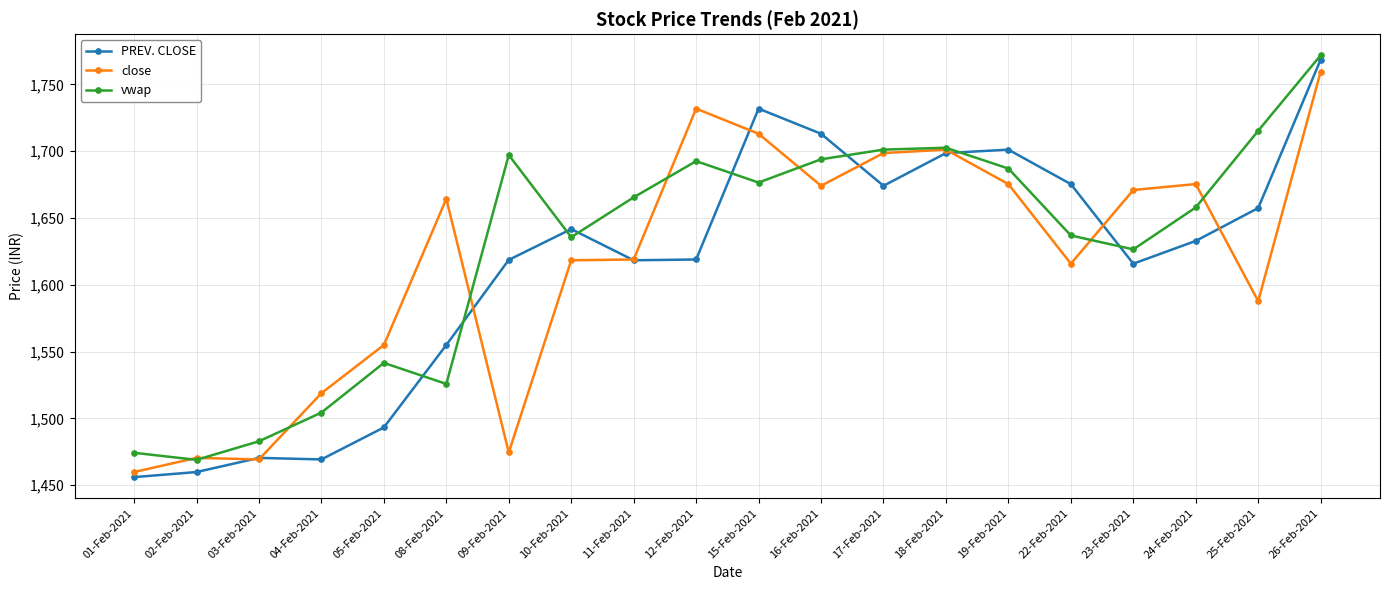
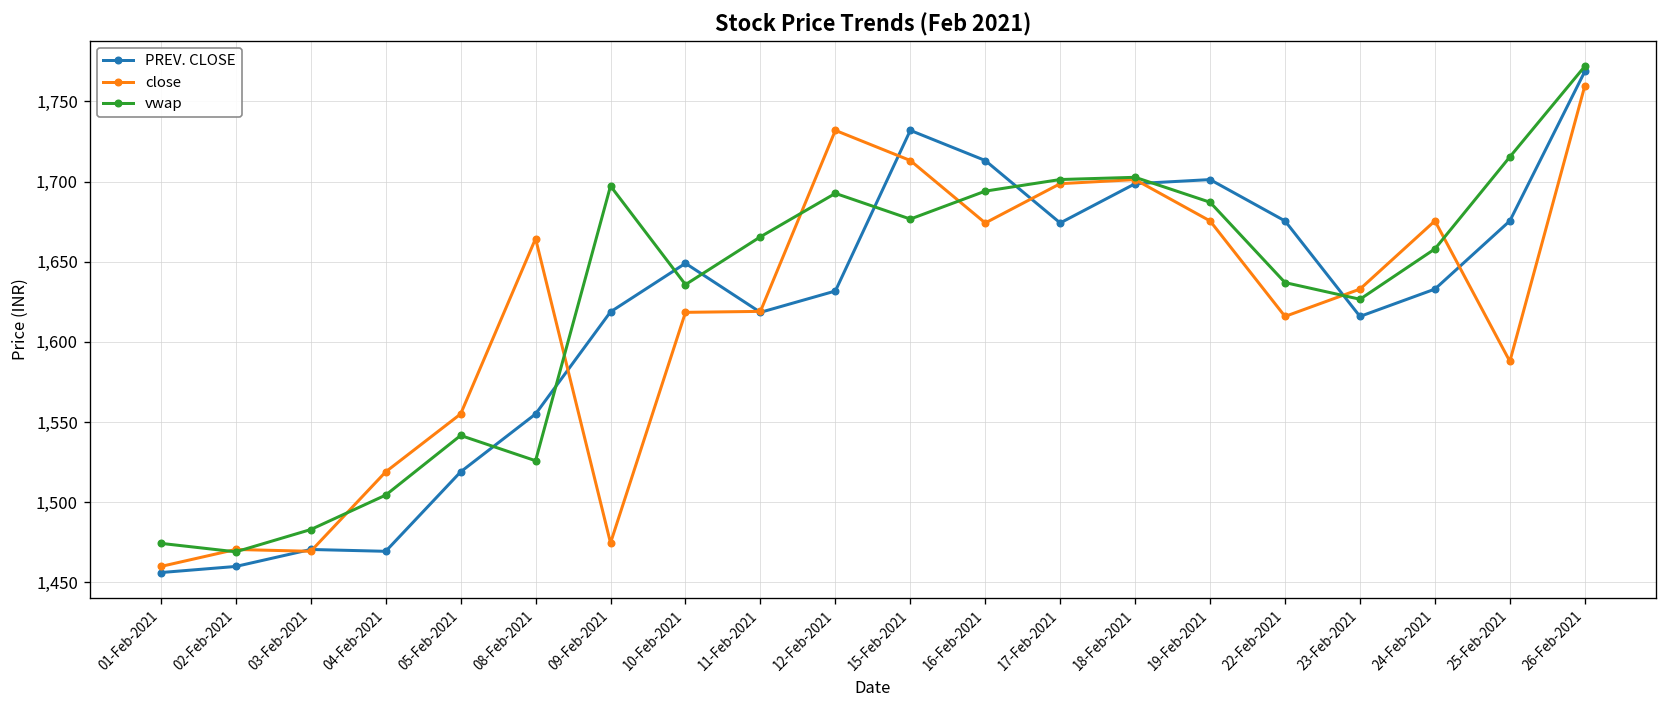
  {
    "PREV. CLOSE": {
      "01-Feb-2021": "1,456",
      "02-Feb-2021": "1,460",
      "04-Feb-2021": "1,469",
-     "05-Feb-2021": "1,493",
+     "05-Feb-2021": "1,519",
      "08-Feb-2021": "1,555",
      "09-Feb-2021": "1,619",
-     "10-Feb-2021": "1,642",
-     "12-Feb-2021": "1,619",
+     "10-Feb-2021": "1,649",
+     "12-Feb-2021": "1,632",
      "15-Feb-2021": "1,732",
      "16-Feb-2021": "1,713",
      "17-Feb-2021": "1,674",
      "18-Feb-2021": "1,699",
      "19-Feb-2021": "1,701",
      "22-Feb-2021": "1,675",
      "23-Feb-2021": "1,616",
      "24-Feb-2021": "1,633",
-     "25-Feb-2021": "1,658",
+     "25-Feb-2021": "1,675",
      "26-Feb-2021": "1,769"
    },
    "close": {
      "01-Feb-2021": "1,460",
      "04-Feb-2021": "1,519",
      "05-Feb-2021": "1,555",
      "08-Feb-2021": "1,664",
      "09-Feb-2021": "1,475",
      "10-Feb-2021": "1,618",
      "12-Feb-2021": "1,732",
      "15-Feb-2021": "1,713",
      "16-Feb-2021": "1,674",
      "17-Feb-2021": "1,699",
      "19-Feb-2021": "1,675",
      "22-Feb-2021": "1,616",
-     "23-Feb-2021": "1,671",
+     "23-Feb-2021": "1,633",
      "24-Feb-2021": "1,675",
      "25-Feb-2021": "1,588",
      "26-Feb-2021": "1,760"
    },
    "vwap": {
      "01-Feb-2021": "1,474",
      "03-Feb-2021": "1,483",
      "04-Feb-2021": "1,504",
      "05-Feb-2021": "1,542",
      "08-Feb-2021": "1,526",
      "09-Feb-2021": "1,697",
      "10-Feb-2021": "1,636",
      "11-Feb-2021": "1,666",
      "12-Feb-2021": "1,693",
      "15-Feb-2021": "1,677",
      "16-Feb-2021": "1,694",
      "17-Feb-2021": "1,701",
      "19-Feb-2021": "1,687",
      "22-Feb-2021": "1,637",
      "23-Feb-2021": "1,627",
      "24-Feb-2021": "1,658",
      "25-Feb-2021": "1,715",
      "26-Feb-2021": "1,772"
    }
  }
